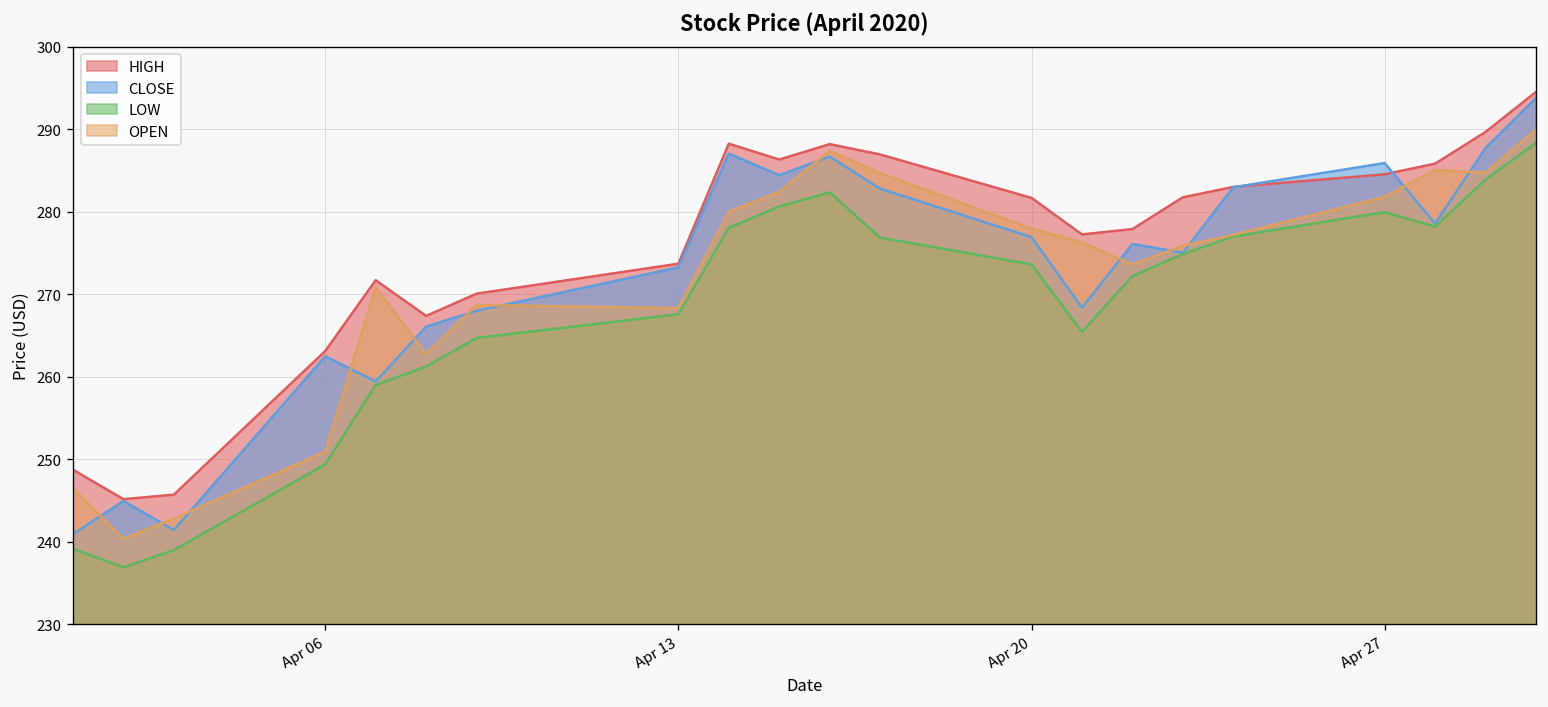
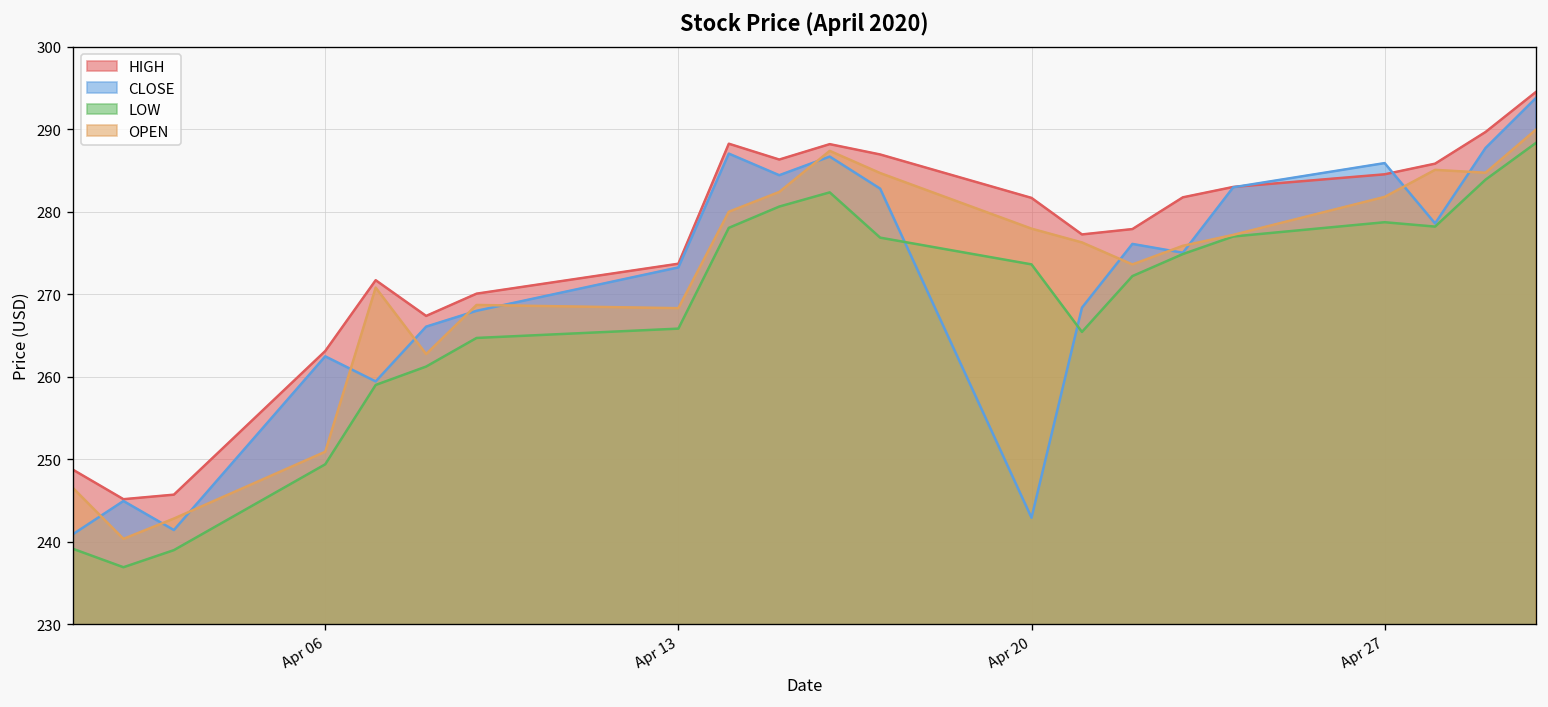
  {
    "CLOSE": {
      "Apr 06": 262,
      "Apr 13": 273,
-     "Apr 20": 277,
+     "Apr 20": 243,
      "Apr 27": 286
    },
    "LOW": {
      "Apr 06": 249,
-     "Apr 13": 268,
+     "Apr 13": 266,
      "Apr 20": 274,
-     "Apr 27": 280
+     "Apr 27": 279
    }
  }
